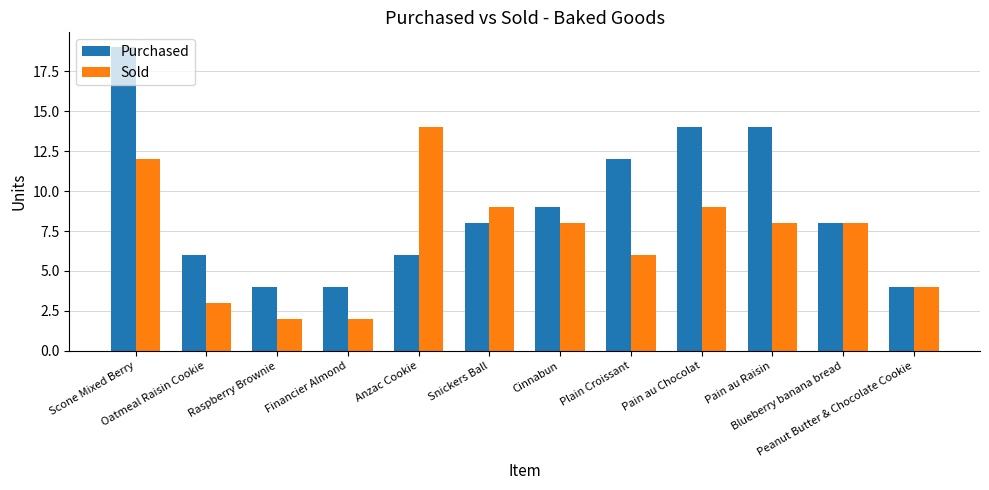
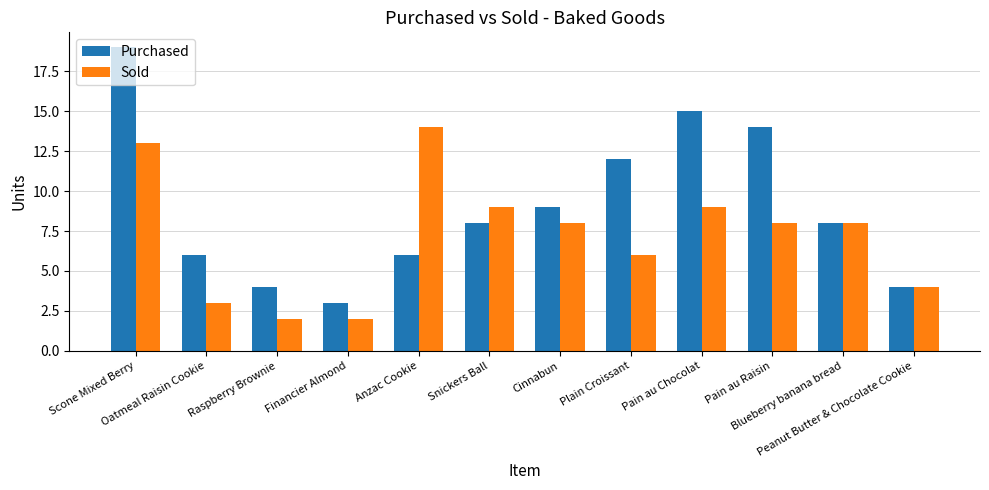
  {
    "Purchased": {
      "Oatmeal Raisin Cookie": 6,
      "Raspberry Brownie": 4,
-     "Financier Almond": 4,
+     "Financier Almond": 3,
      "Anzac Cookie": 6,
      "Snickers Ball": 8,
      "Cinnabun": 9,
      "Plain Croissant": 12,
-     "Pain au Chocolat": 14,
+     "Pain au Chocolat": 15,
      "Pain au Raisin": 14,
      "Blueberry banana bread": 8,
      "Peanut Butter & Chocolate Cookie": 4
    },
    "Sold": {
-     "Scone Mixed Berry": 12,
+     "Scone Mixed Berry": 13,
      "Oatmeal Raisin Cookie": 3,
      "Raspberry Brownie": 2,
      "Financier Almond": 2,
      "Anzac Cookie": 14,
      "Snickers Ball": 9,
      "Cinnabun": 8,
      "Plain Croissant": 6,
      "Pain au Chocolat": 9,
      "Pain au Raisin": 8,
      "Blueberry banana bread": 8,
      "Peanut Butter & Chocolate Cookie": 4
    }
  }
